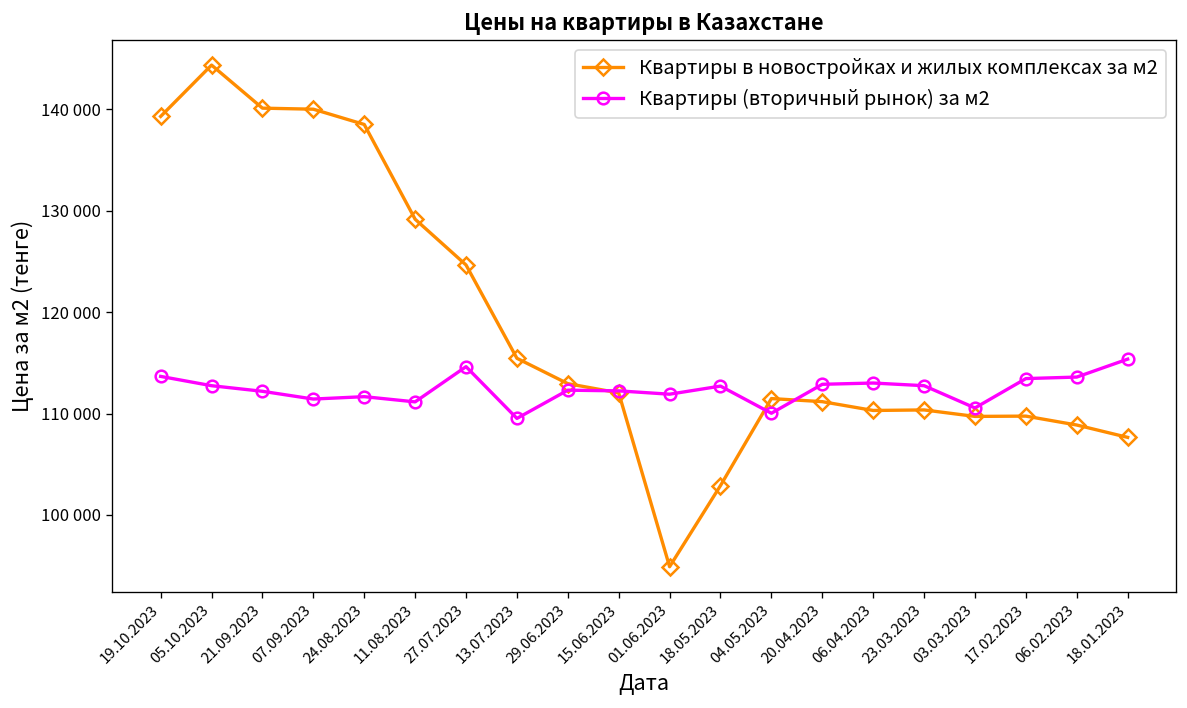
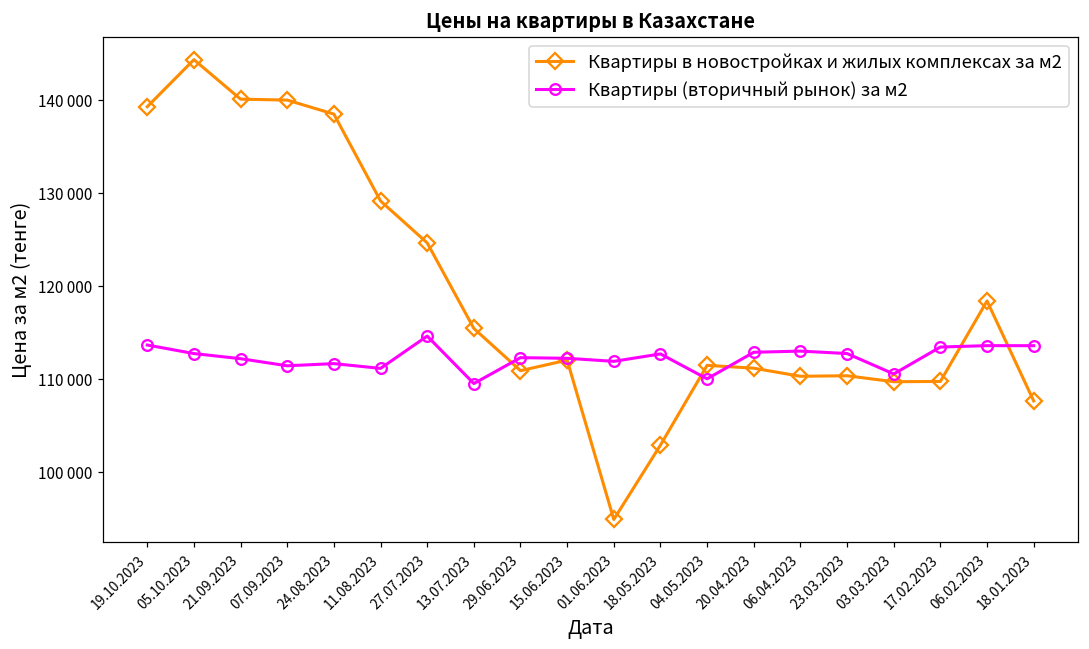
  {
    "Квартиры в новостройках и жилых комплексах за м2": {
      "19.10.2023": 139000,
      "05.10.2023": 144000,
      "21.09.2023": 140000,
      "07.09.2023": 140000,
      "24.08.2023": 138000,
      "11.08.2023": 129000,
      "27.07.2023": 125000,
      "13.07.2023": 115000,
-     "29.06.2023": 113000,
+     "29.06.2023": 111000,
      "01.06.2023": 95000,
      "18.05.2023": 103000,
      "04.05.2023": 111000,
      "20.04.2023": 111000,
      "06.04.2023": 110000,
      "23.03.2023": 110000,
      "03.03.2023": 110000,
      "17.02.2023": 110000,
-     "06.02.2023": 109000,
+     "06.02.2023": 118000,
      "18.01.2023": 108000
    },
    "Квартиры (вторичный рынок) за м2": {
      "19.10.2023": 114000,
      "05.10.2023": 113000,
      "21.09.2023": 112000,
      "07.09.2023": 111000,
      "24.08.2023": 112000,
      "11.08.2023": 111000,
      "27.07.2023": 115000,
      "13.07.2023": 110000,
      "29.06.2023": 112000,
      "01.06.2023": 112000,
      "18.05.2023": 113000,
      "04.05.2023": 110000,
      "20.04.2023": 113000,
      "06.04.2023": 113000,
      "23.03.2023": 113000,
      "03.03.2023": 111000,
      "17.02.2023": 113000,
      "06.02.2023": 114000,
-     "18.01.2023": 115000
+     "18.01.2023": 114000
    }
  }
